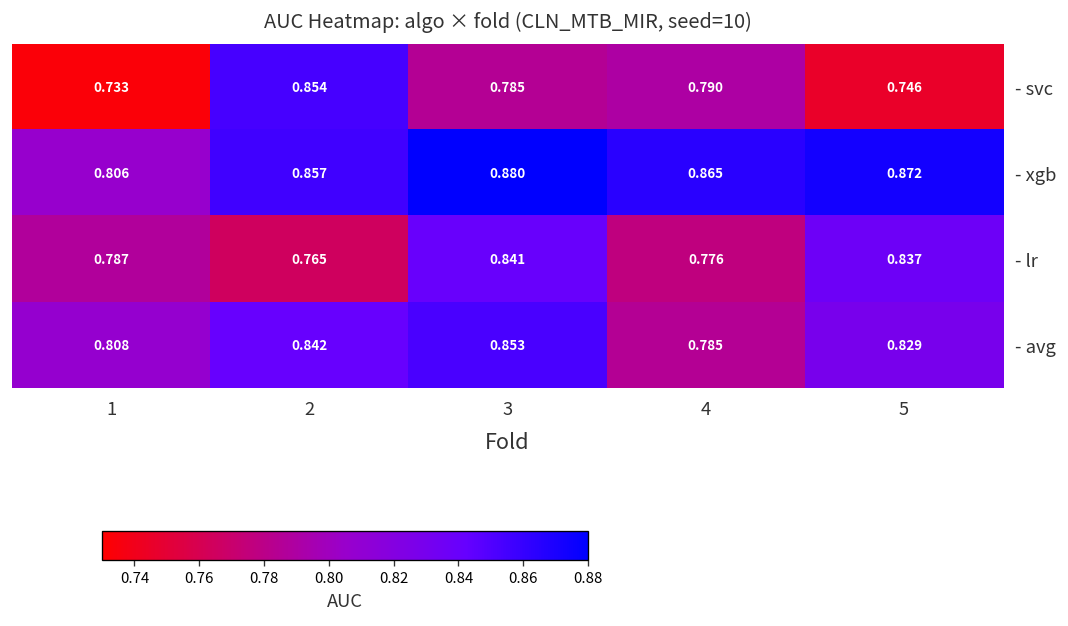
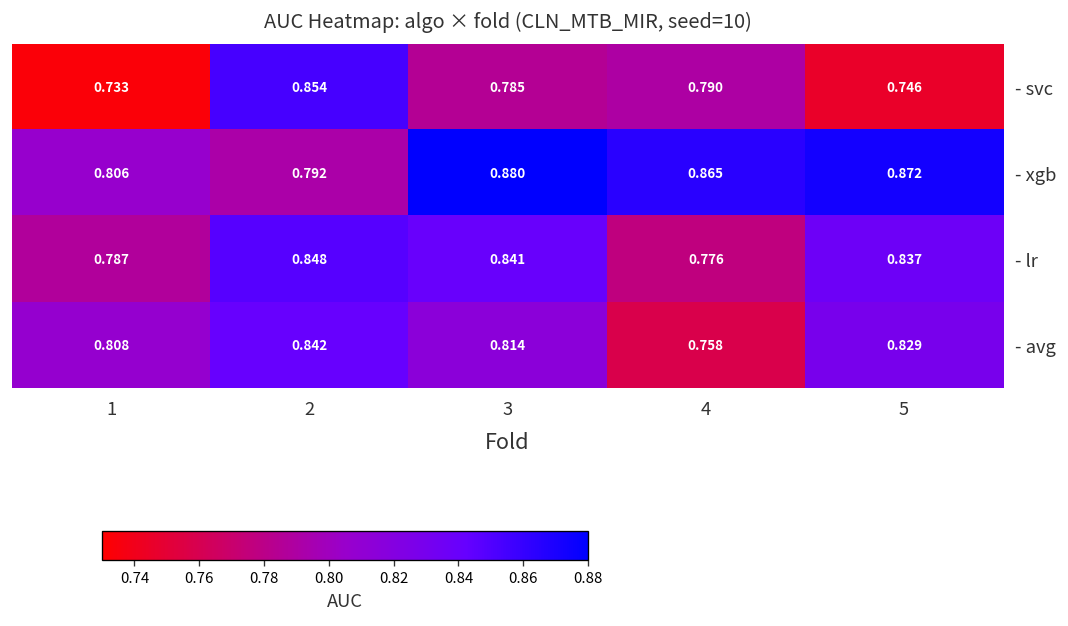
  {
    "- svc": {
      "1": 0.733,
      "2": 0.854,
      "3": 0.785,
      "4": 0.790,
      "5": 0.746
    },
    "- xgb": {
      "1": 0.806,
-     "2": 0.857,
+     "2": 0.792,
      "3": 0.880,
      "4": 0.865,
      "5": 0.872
    },
    "- lr": {
      "1": 0.787,
-     "2": 0.765,
+     "2": 0.848,
      "3": 0.841,
      "4": 0.776,
      "5": 0.837
    },
    "- avg": {
      "1": 0.808,
      "2": 0.842,
-     "3": 0.853,
-     "4": 0.785,
+     "3": 0.814,
+     "4": 0.758,
      "5": 0.829
    }
  }
